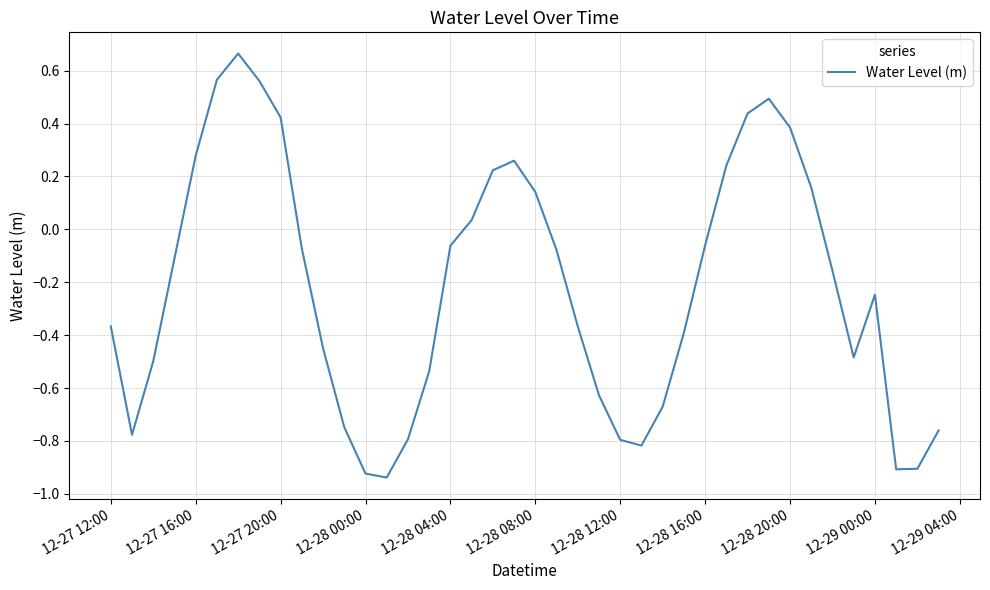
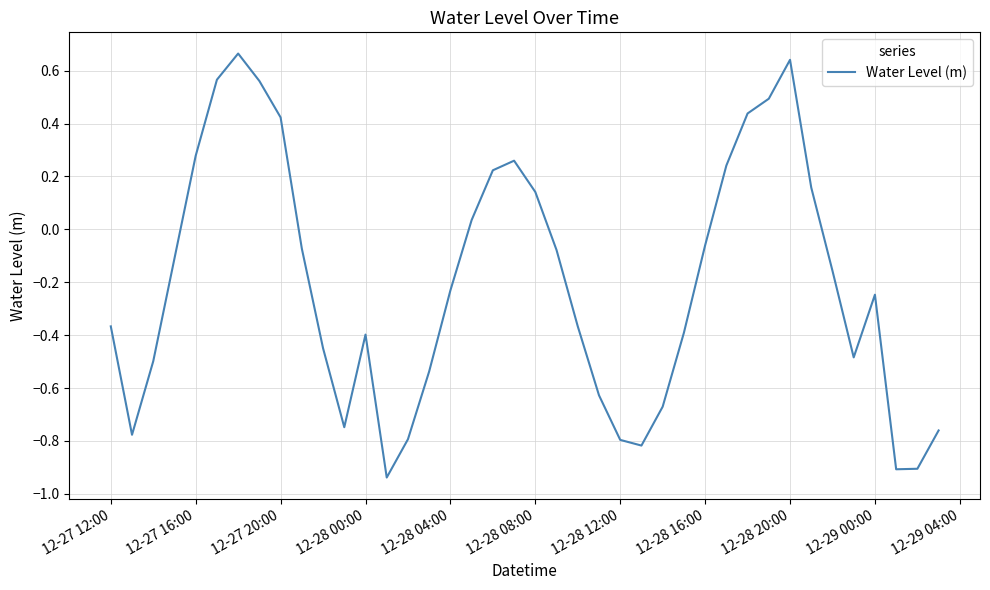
  {
    "12-27 12:00": -0.37,
    "12-27 16:00": 0.28,
    "12-27 20:00": 0.42,
-   "12-28 00:00": -0.92,
-   "12-28 04:00": -0.06,
+   "12-28 00:00": -0.40,
+   "12-28 04:00": -0.23,
    "12-28 08:00": 0.14,
    "12-28 12:00": -0.80,
    "12-28 16:00": -0.06,
-   "12-28 20:00": 0.39,
+   "12-28 20:00": 0.64,
    "12-29 00:00": -0.25
  }
